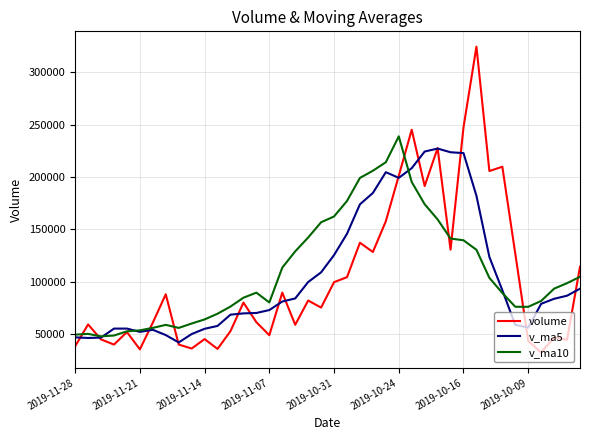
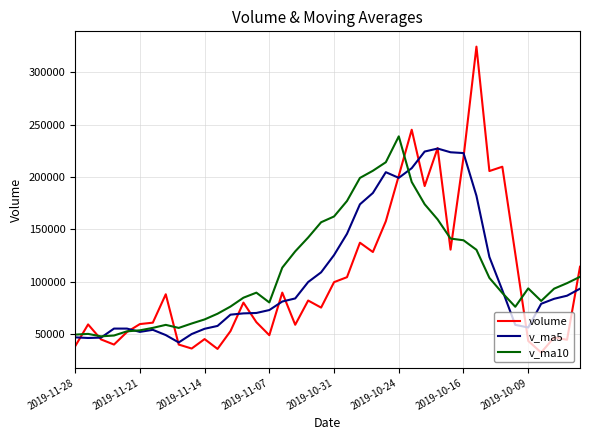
  {
    "volume": {
      "2019-11-28": 39000,
-     "2019-11-21": 36000,
+     "2019-11-21": 60000,
      "2019-11-14": 46000,
      "2019-11-07": 49000,
      "2019-10-31": 100000,
-     "2019-10-16": 247000
+     "2019-10-16": 219000
    },
    "v_ma5": {
      "2019-11-28": 47000,
      "2019-11-14": 55000,
      "2019-11-07": 73000,
      "2019-10-31": 126000,
      "2019-10-16": 223000
    },
    "v_ma10": {
      "2019-11-28": 50000,
      "2019-11-14": 64000,
      "2019-11-07": 80000,
      "2019-10-31": 162000,
      "2019-10-24": 239000,
      "2019-10-16": 140000,
-     "2019-10-09": 76000
+     "2019-10-09": 94000
    }
  }
